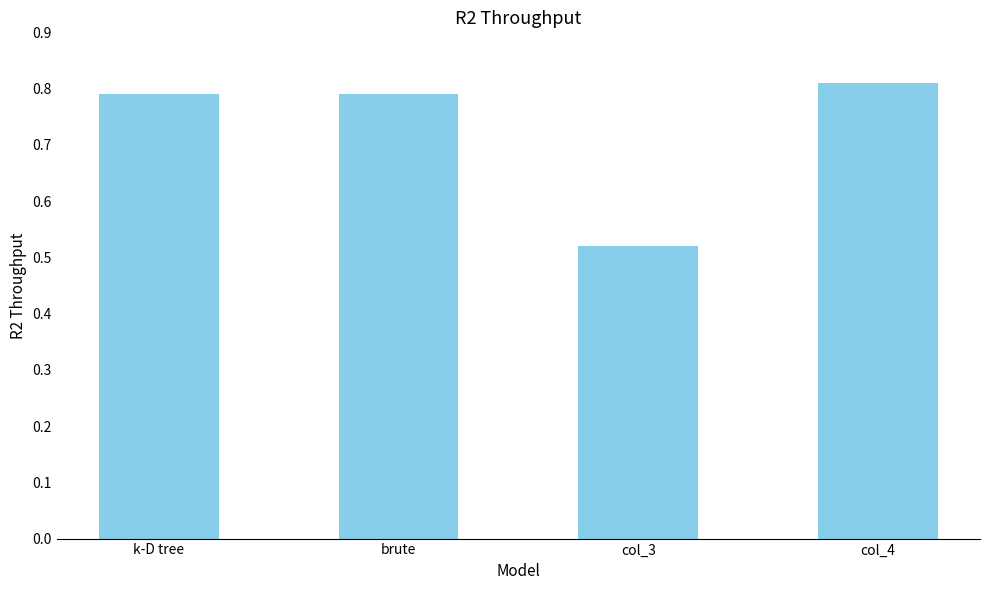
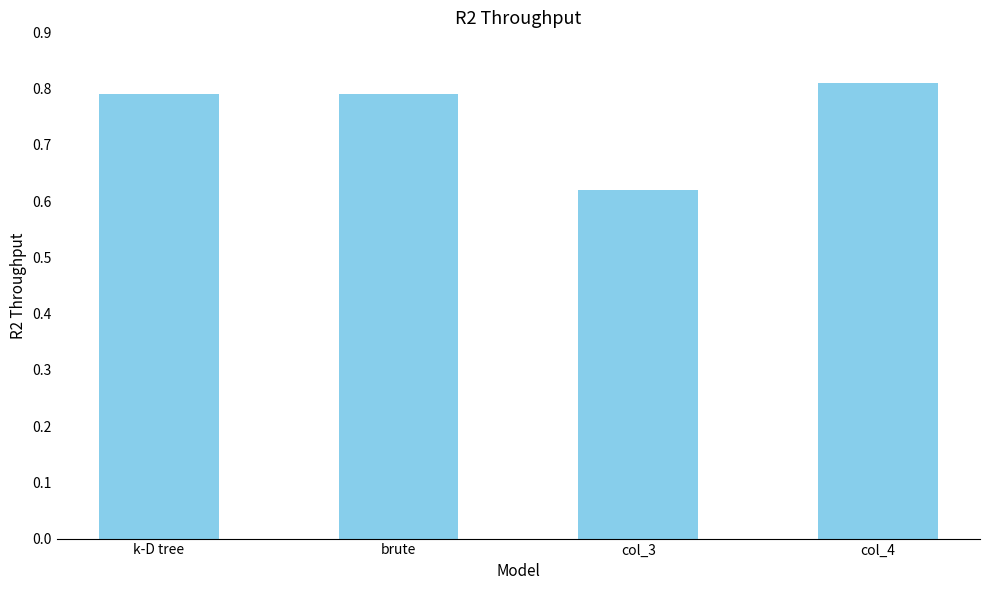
  {
    "k-D tree": 0.79,
    "brute": 0.79,
-   "col_3": 0.52,
+   "col_3": 0.62,
    "col_4": 0.81
  }
